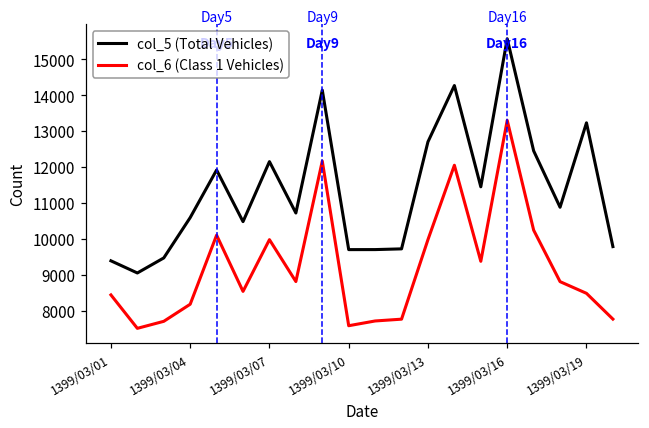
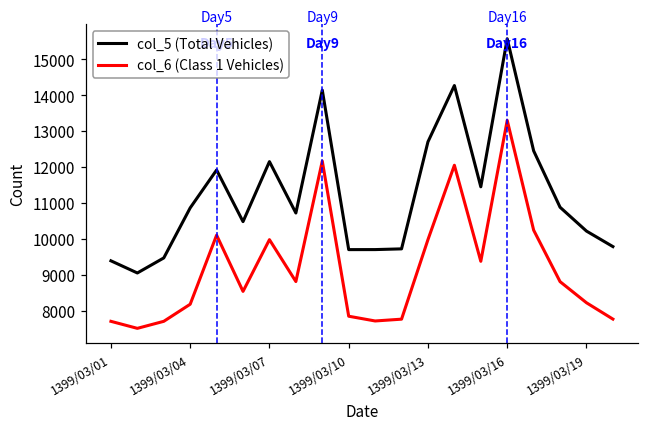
  {
    "col_5 (Total Vehicles)": {
      "1399/03/01": 9400,
-     "1399/03/04": 10600,
+     "1399/03/04": 10900,
      "1399/03/07": 12100,
      "1399/03/10": 9700,
      "1399/03/13": 12700,
      "1399/03/16": 15600,
-     "1399/03/19": 13200
+     "1399/03/19": 10200
    },
    "col_6 (Class 1 Vehicles)": {
-     "1399/03/01": 8400,
+     "1399/03/01": 7700,
      "1399/03/04": 8200,
      "1399/03/07": 10000,
-     "1399/03/10": 7600,
+     "1399/03/10": 7900,
      "1399/03/13": 10000,
      "1399/03/16": 13300,
-     "1399/03/19": 8500
+     "1399/03/19": 8200
    }
  }
